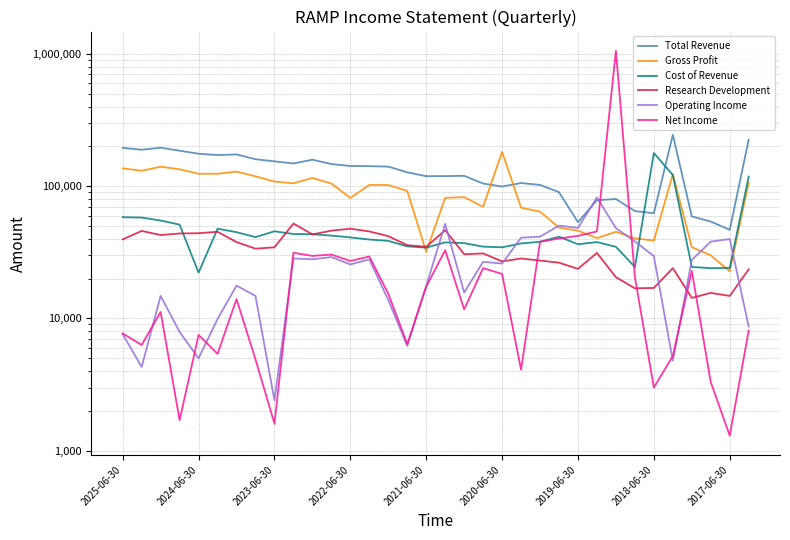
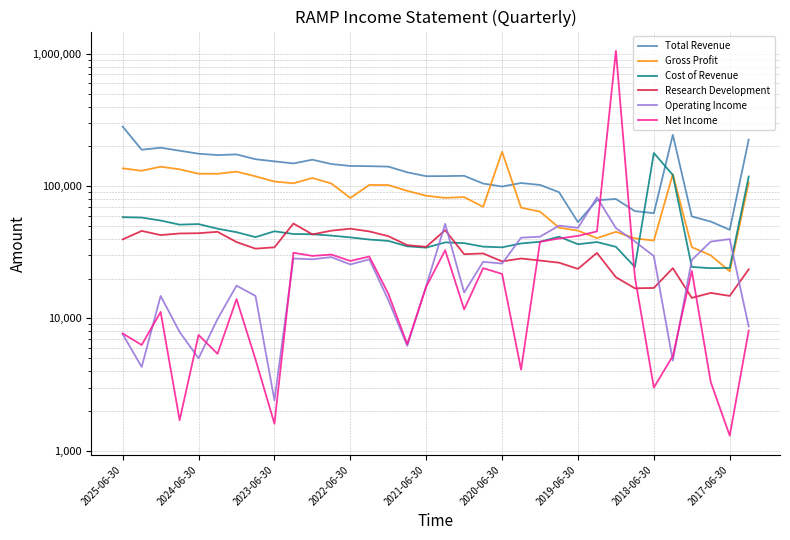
  {
    "Total Revenue": {
-     "2025-06-30": "190,000",
+     "2025-06-30": "280,000",
      "2024-06-30": "180,000",
      "2023-06-30": "150,000",
      "2022-06-30": "140,000",
      "2021-06-30": "120,000",
      "2020-06-30": "100,000",
      "2019-06-30": "53,000",
      "2018-06-30": "60,000",
      "2017-06-30": "47,000"
    },
    "Gross Profit": {
      "2025-06-30": "140,000",
      "2024-06-30": "120,000",
      "2023-06-30": "110,000",
      "2022-06-30": "80,000",
-     "2021-06-30": "32,000",
+     "2021-06-30": "80,000",
      "2020-06-30": "180,000",
      "2019-06-30": "46,000",
      "2018-06-30": "39,000",
      "2017-06-30": "23,000"
    },
    "Cost of Revenue": {
      "2025-06-30": "60,000",
-     "2024-06-30": "22,000",
+     "2024-06-30": "52,000",
      "2023-06-30": "46,000",
      "2022-06-30": "41,000",
      "2020-06-30": "35,000",
      "2019-06-30": "36,000",
      "2018-06-30": "180,000",
      "2017-06-30": "24,000"
    },
    "Research Development": {
      "2025-06-30": "40,000",
      "2024-06-30": "44,000",
      "2023-06-30": "35,000",
      "2022-06-30": "48,000",
      "2019-06-30": "24,000",
      "2018-06-30": "17,000",
      "2017-06-30": "15,000"
    },
    "Operating Income": {
      "2024-06-30": "5,000",
      "2023-06-30": "2,400",
      "2022-06-30": "26,000",
      "2019-06-30": "48,000",
      "2018-06-30": "30,000",
      "2017-06-30": "40,000"
    },
    "Net Income": {
      "2024-06-30": "8,000",
      "2023-06-30": "1,600",
      "2022-06-30": "27,000",
      "2020-06-30": "22,000",
      "2019-06-30": "42,000",
      "2018-06-30": "3,000",
      "2017-06-30": "1,300"
    }
  }
